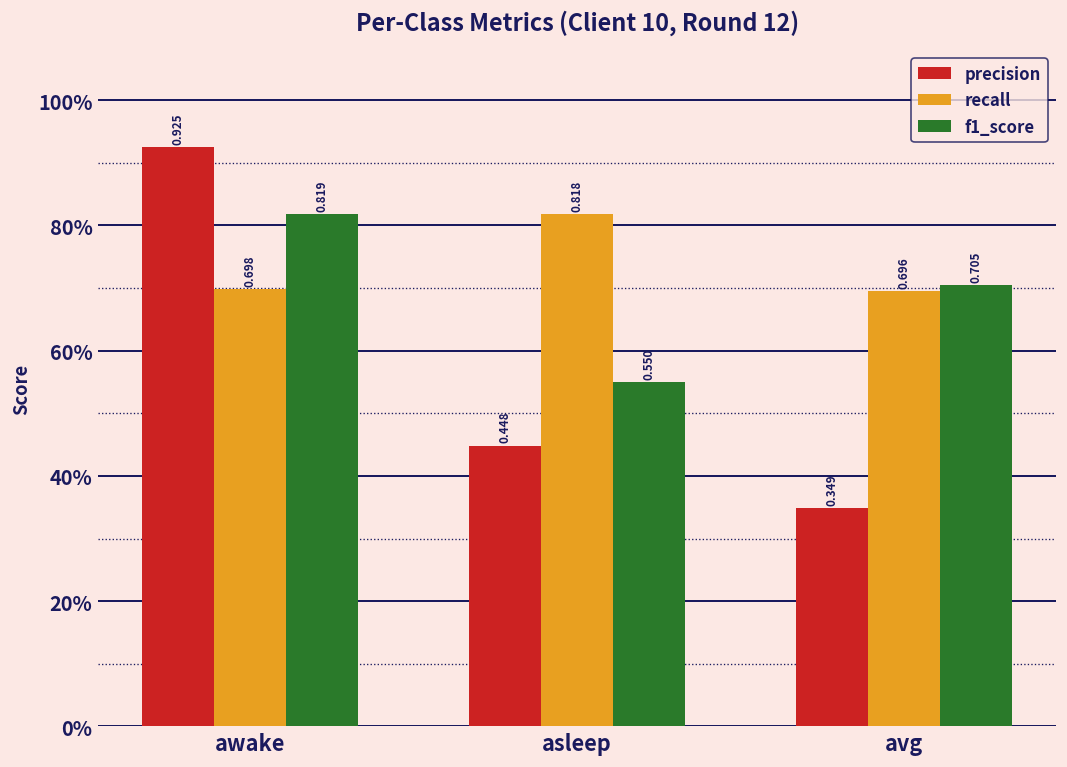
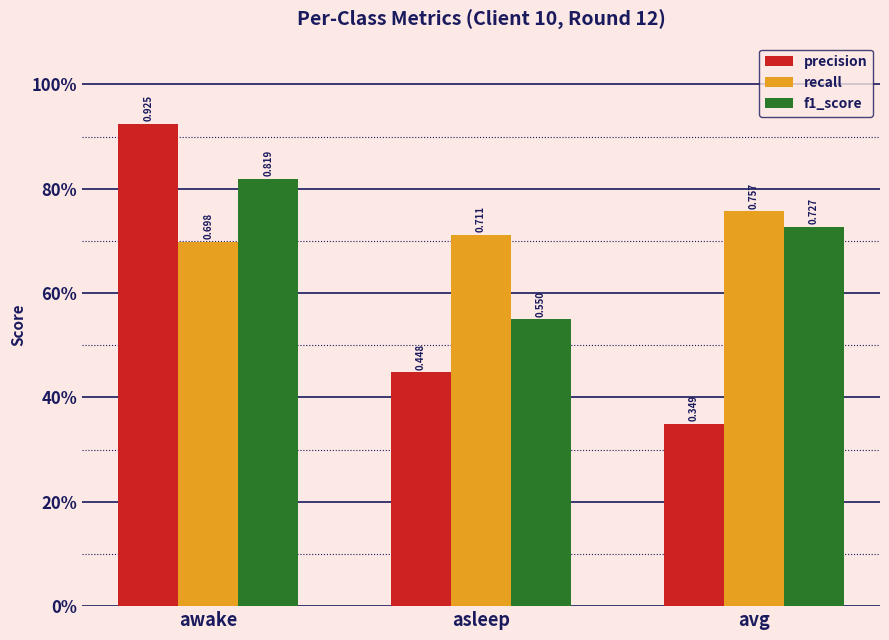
  {
    "precision": {
      "awake": 0.925,
      "asleep": 0.448,
      "avg": 0.349
    },
    "recall": {
      "awake": 0.698,
-     "asleep": 0.818,
-     "avg": 0.696
+     "asleep": 0.711,
+     "avg": 0.757
    },
    "f1_score": {
      "awake": 0.819,
      "asleep": 0.550,
-     "avg": 0.705
+     "avg": 0.727
    }
  }
